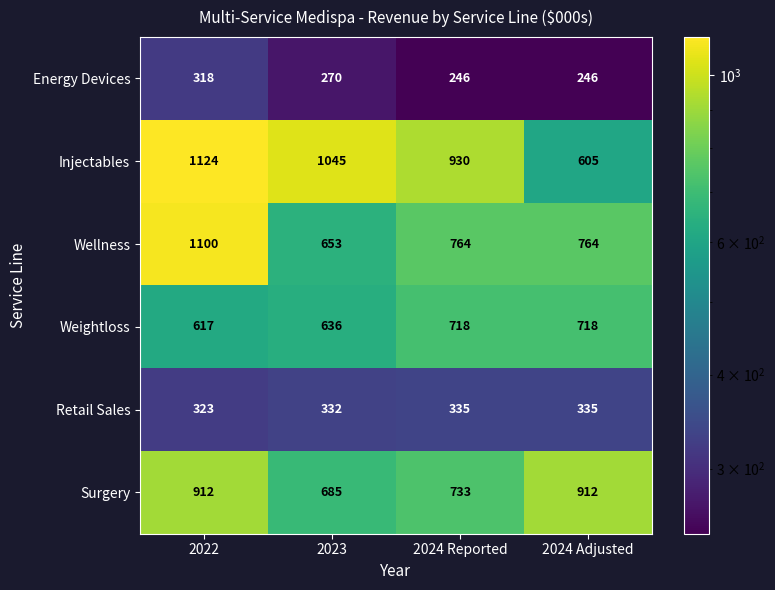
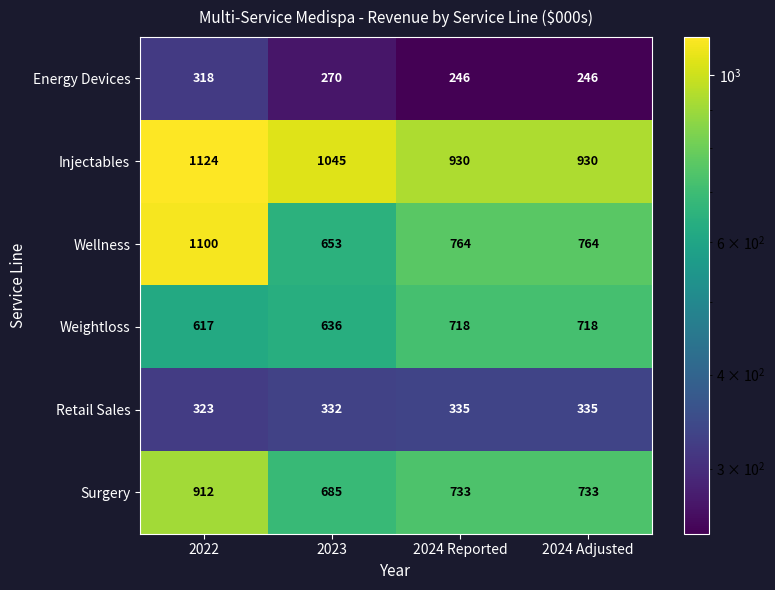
  {
    "Energy Devices": {
      "2022": 318,
      "2023": 270,
      "2024 Reported": 246,
      "2024 Adjusted": 246
    },
    "Injectables": {
      "2022": 1124,
      "2023": 1045,
      "2024 Reported": 930,
-     "2024 Adjusted": 605
+     "2024 Adjusted": 930
    },
    "Wellness": {
      "2022": 1100,
      "2023": 653,
      "2024 Reported": 764,
      "2024 Adjusted": 764
    },
    "Weightloss": {
      "2022": 617,
      "2023": 636,
      "2024 Reported": 718,
      "2024 Adjusted": 718
    },
    "Retail Sales": {
      "2022": 323,
      "2023": 332,
      "2024 Reported": 335,
      "2024 Adjusted": 335
    },
    "Surgery": {
      "2022": 912,
      "2023": 685,
      "2024 Reported": 733,
-     "2024 Adjusted": 912
+     "2024 Adjusted": 733
    }
  }
